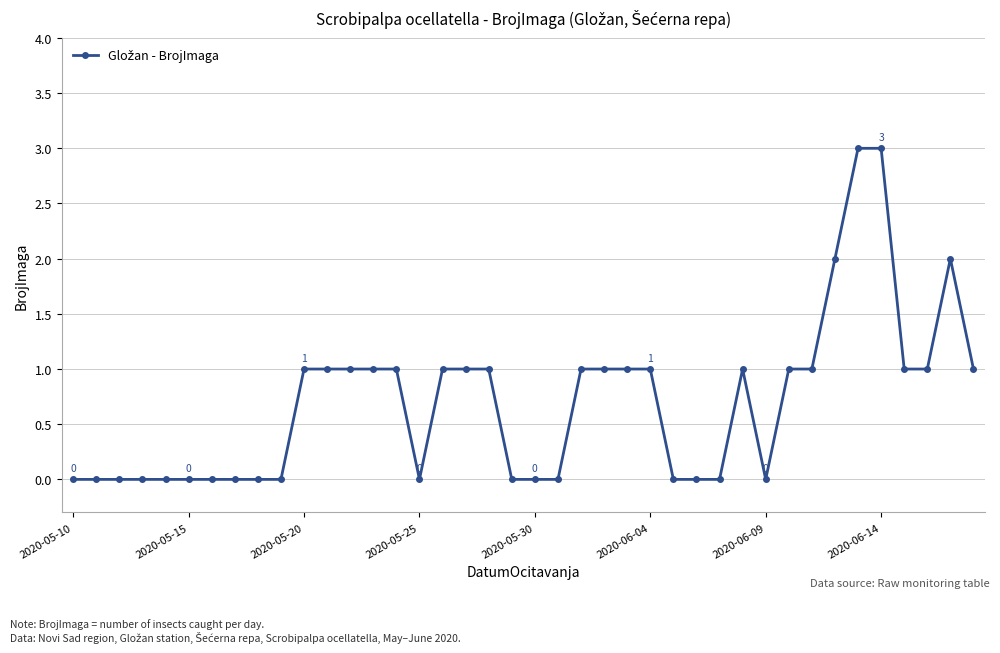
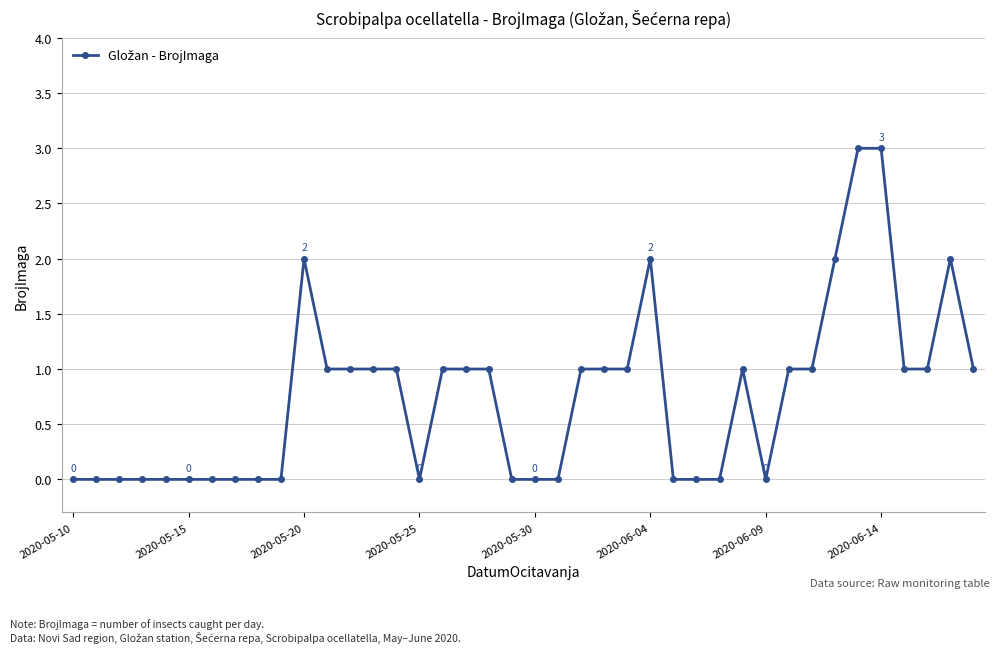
  {
    "2020-05-10": 0,
    "2020-05-15": 0,
-   "2020-05-20": 1,
+   "2020-05-20": 2,
    "2020-05-30": 0,
-   "2020-06-04": 1,
+   "2020-06-04": 2,
    "2020-06-14": 3
  }
